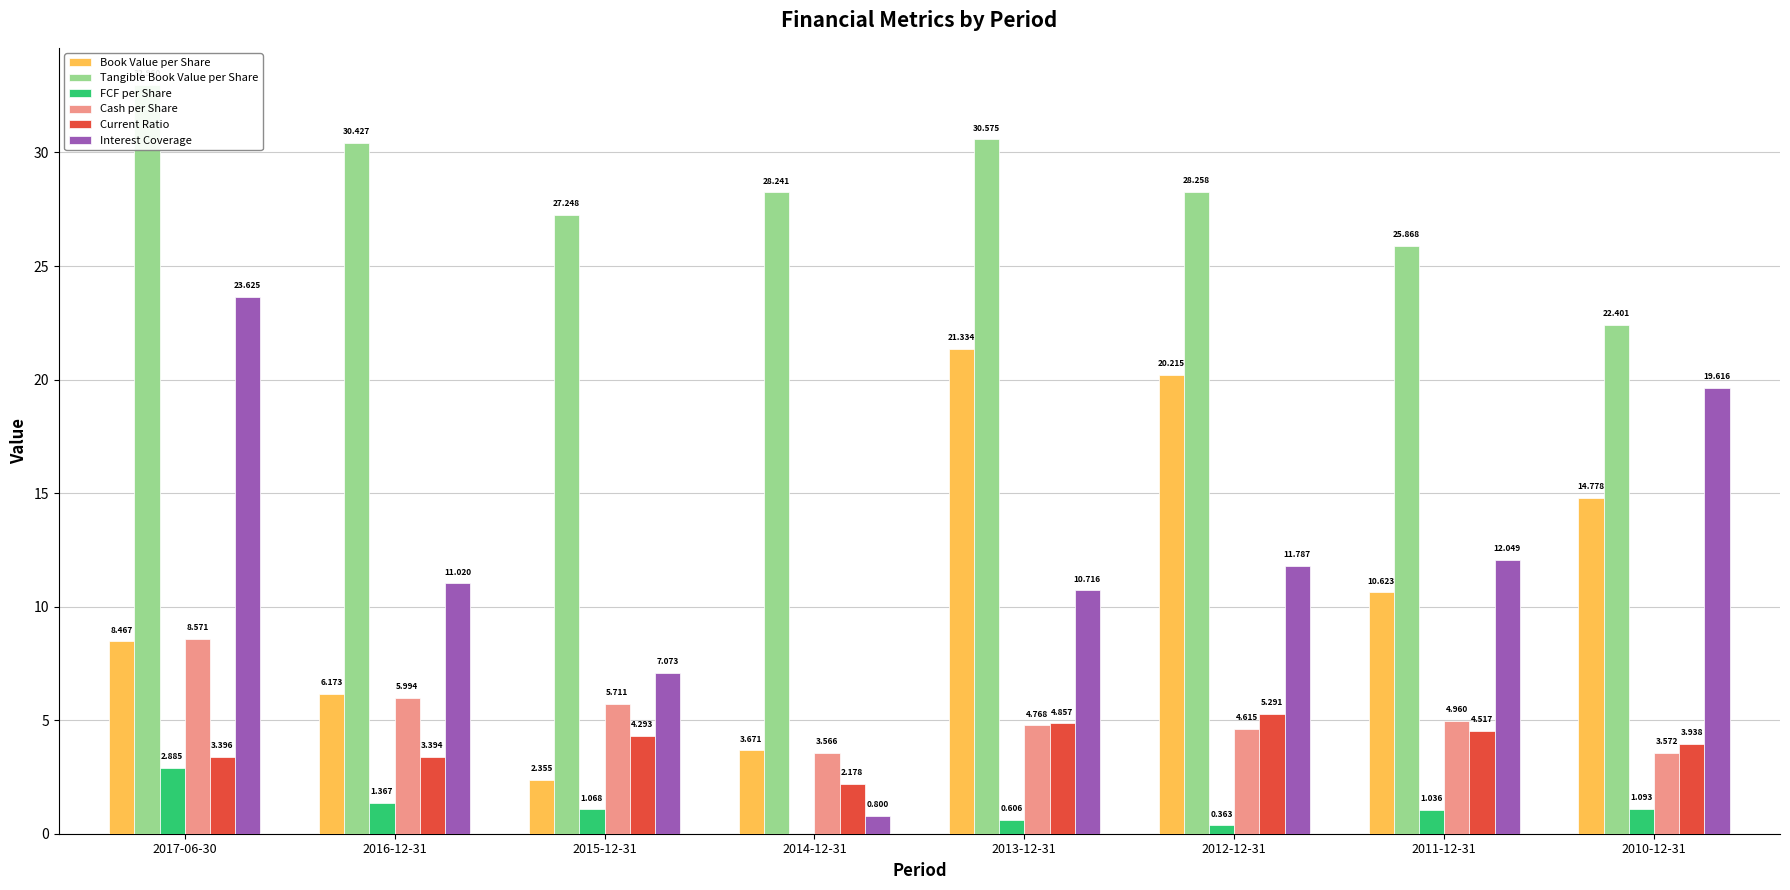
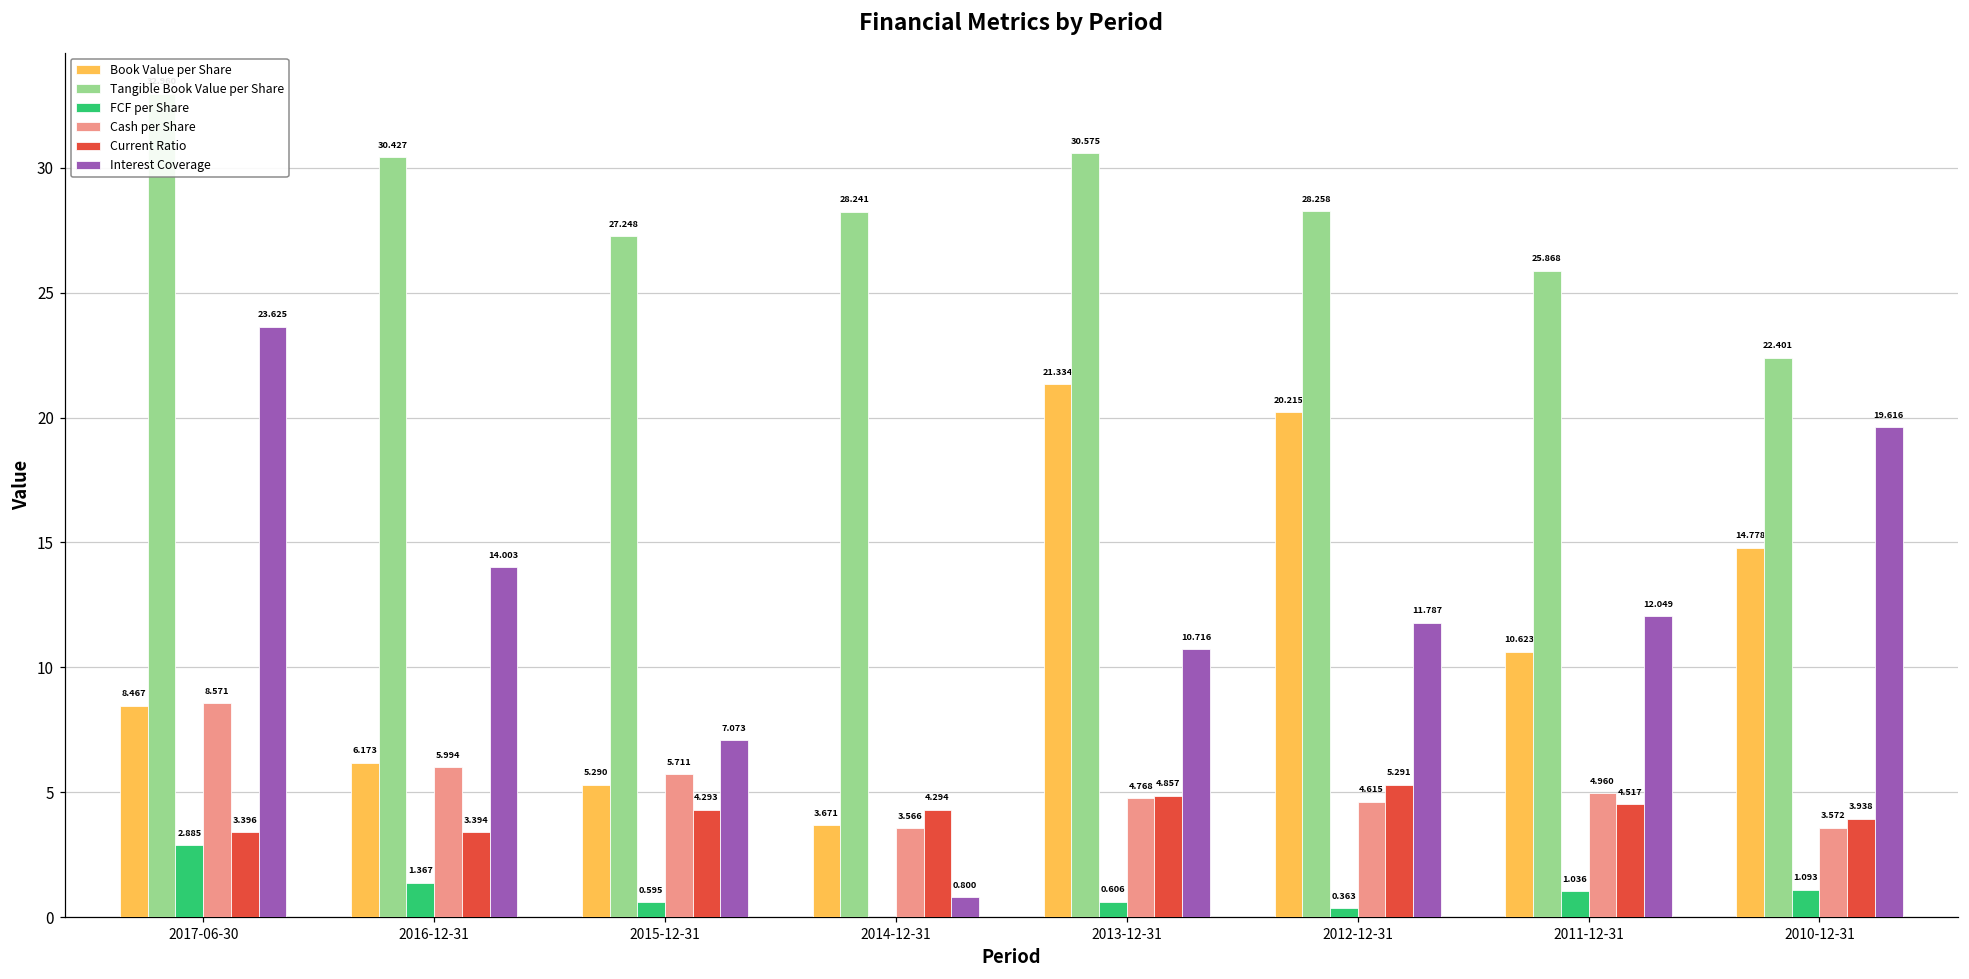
  {
    "Book Value per Share": {
      "2017-06-30": 8.467,
      "2016-12-31": 6.173,
-     "2015-12-31": 2.355,
+     "2015-12-31": 5.290,
      "2014-12-31": 3.671,
      "2013-12-31": 21.334,
      "2012-12-31": 20.215,
      "2011-12-31": 10.623,
      "2010-12-31": 14.778
    },
    "Tangible Book Value per Share": {
      "2016-12-31": 30.427,
      "2015-12-31": 27.248,
      "2014-12-31": 28.241,
      "2013-12-31": 30.575,
      "2012-12-31": 28.258,
      "2011-12-31": 25.868,
      "2010-12-31": 22.401
    },
    "FCF per Share": {
      "2017-06-30": 2.885,
      "2016-12-31": 1.367,
-     "2015-12-31": 1.068,
+     "2015-12-31": 0.595,
      "2013-12-31": 0.606,
      "2012-12-31": 0.363,
      "2011-12-31": 1.036,
      "2010-12-31": 1.093
    },
    "Cash per Share": {
      "2017-06-30": 8.571,
      "2016-12-31": 5.994,
      "2015-12-31": 5.711,
      "2014-12-31": 3.566,
      "2013-12-31": 4.768,
      "2012-12-31": 4.615,
      "2011-12-31": 4.960,
      "2010-12-31": 3.572
    },
    "Current Ratio": {
      "2017-06-30": 3.396,
      "2016-12-31": 3.394,
      "2015-12-31": 4.293,
-     "2014-12-31": 2.178,
+     "2014-12-31": 4.294,
      "2013-12-31": 4.857,
      "2012-12-31": 5.291,
      "2011-12-31": 4.517,
      "2010-12-31": 3.938
    },
    "Interest Coverage": {
      "2017-06-30": 23.625,
-     "2016-12-31": 11.020,
+     "2016-12-31": 14.003,
      "2015-12-31": 7.073,
      "2014-12-31": 0.800,
      "2013-12-31": 10.716,
      "2012-12-31": 11.787,
      "2011-12-31": 12.049,
      "2010-12-31": 19.616
    }
  }
